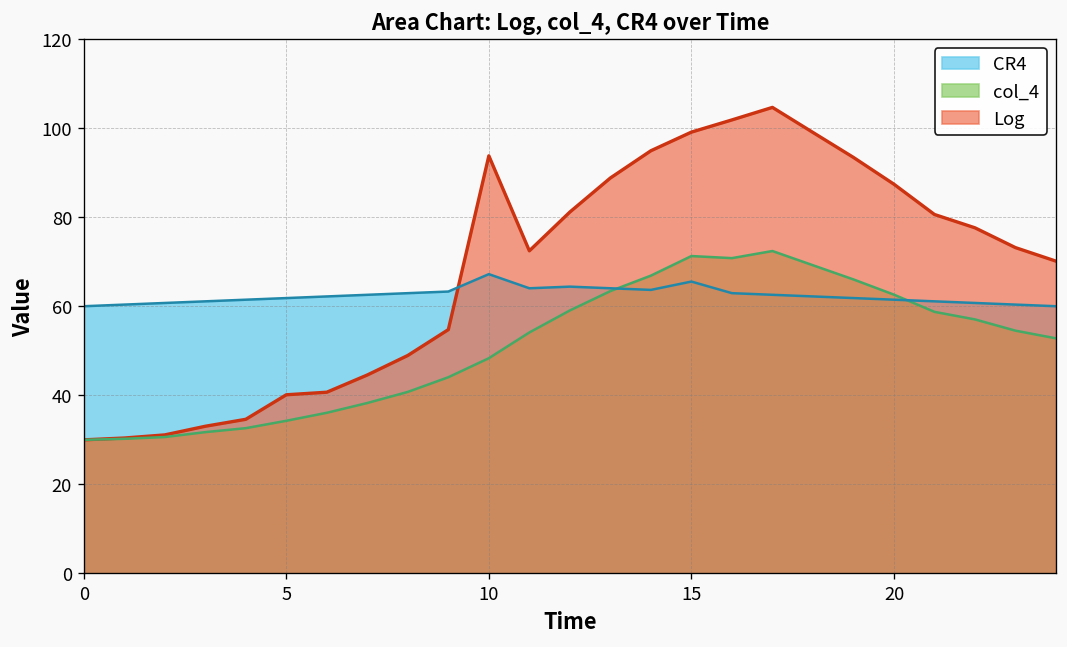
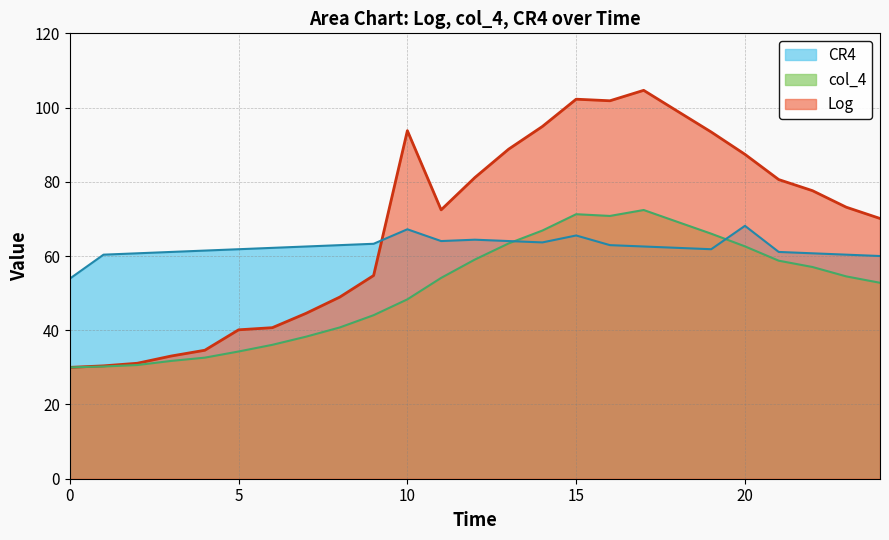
  {
    "CR4": {
-     "0": 60,
+     "0": 54,
      "5": 62,
      "10": 67,
      "15": 66,
-     "20": 61
+     "20": 68
    },
    "col_4": {
      "5": 34,
      "10": 48,
      "15": 71,
      "20": 63
    },
    "Log": {
      "5": 40,
      "10": 94,
-     "15": 99,
+     "15": 102,
      "20": 87
    }
  }
